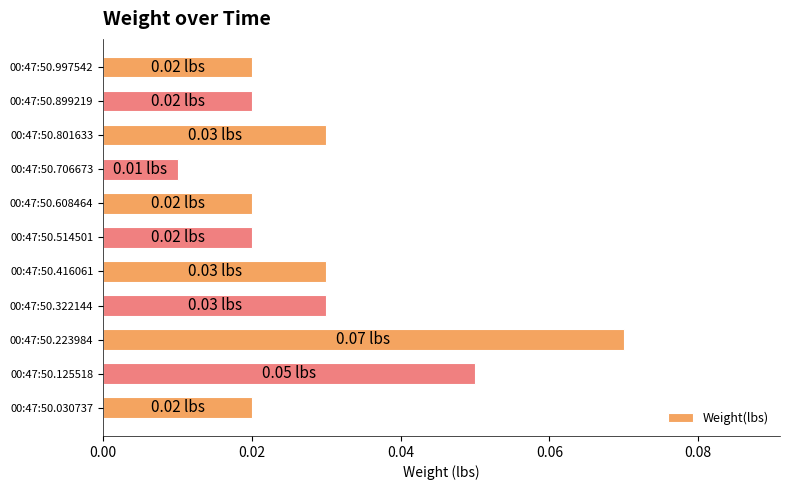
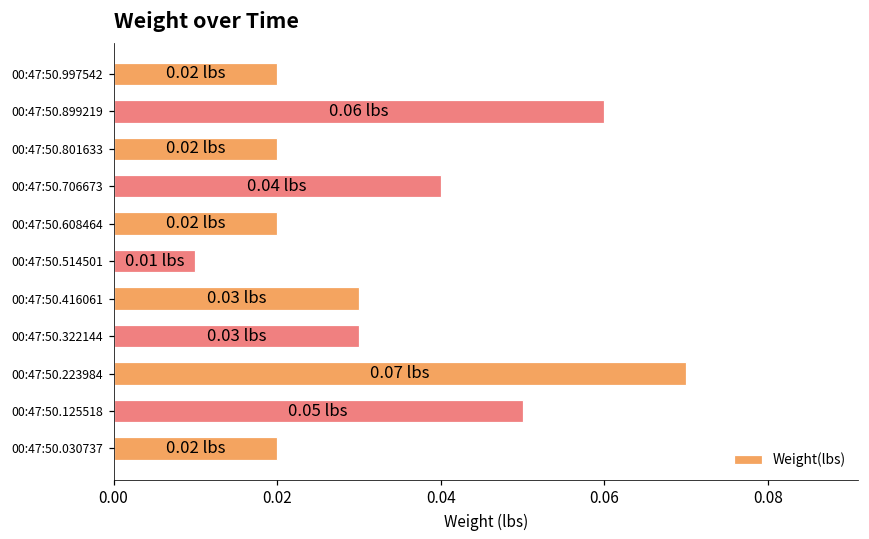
  {
    "00:47:50.997542": 0.02,
-   "00:47:50.899219": 0.02,
-   "00:47:50.801633": 0.03,
-   "00:47:50.706673": 0.01,
+   "00:47:50.899219": 0.06,
+   "00:47:50.801633": 0.02,
+   "00:47:50.706673": 0.04,
    "00:47:50.608464": 0.02,
-   "00:47:50.514501": 0.02,
+   "00:47:50.514501": 0.01,
    "00:47:50.416061": 0.03,
    "00:47:50.322144": 0.03,
    "00:47:50.223984": 0.07,
    "00:47:50.125518": 0.05,
    "00:47:50.030737": 0.02
  }
